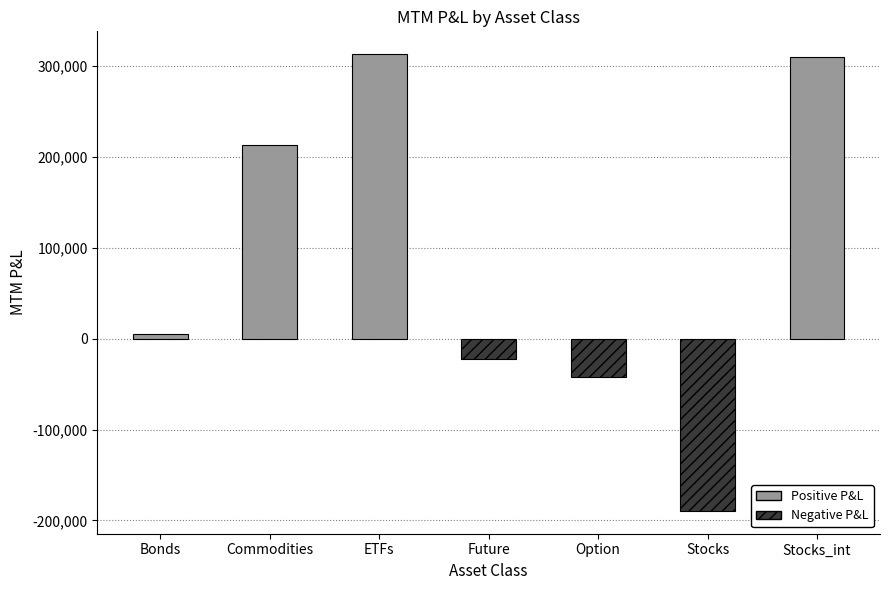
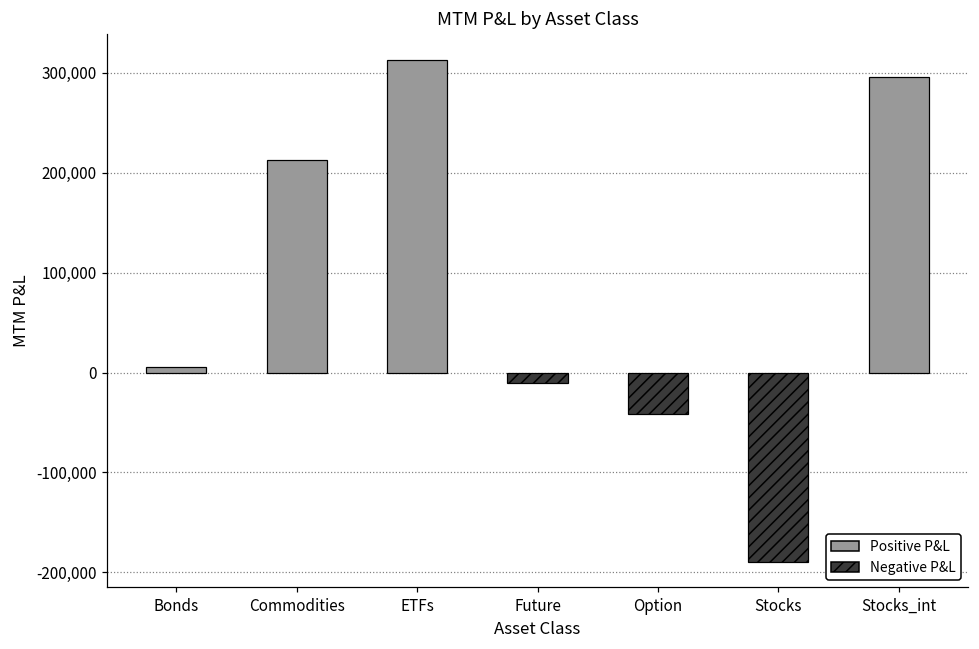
  {
    "Bonds": "10,000",
    "Commodities": "210,000",
    "ETFs": "310,000",
-   "Future": "-20,000",
+   "Future": "-10,000",
    "Option": "-40,000",
    "Stocks": "-190,000",
-   "Stocks_int": "310,000"
+   "Stocks_int": "300,000"
  }
